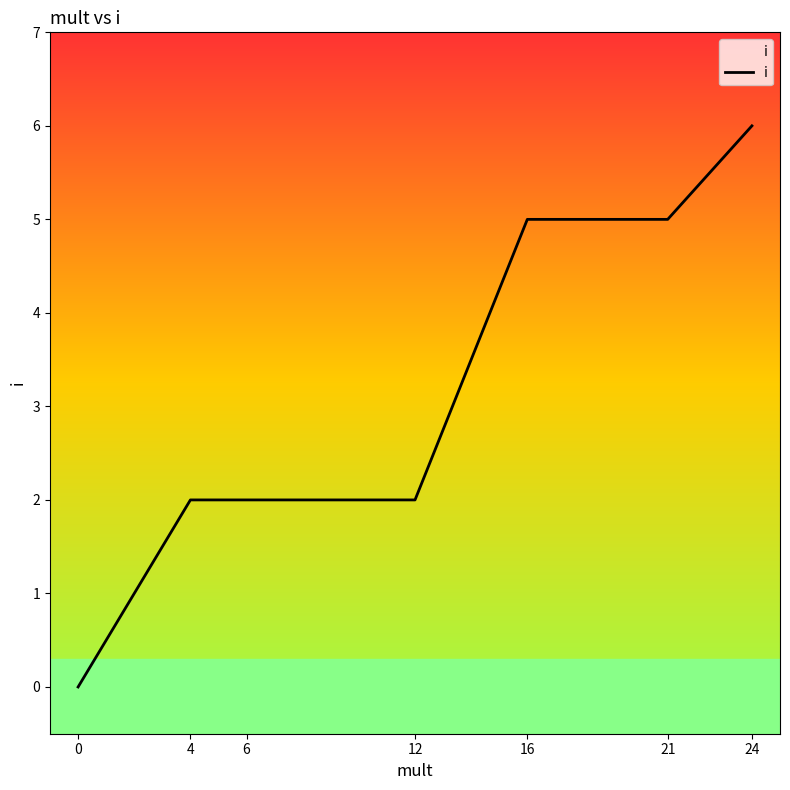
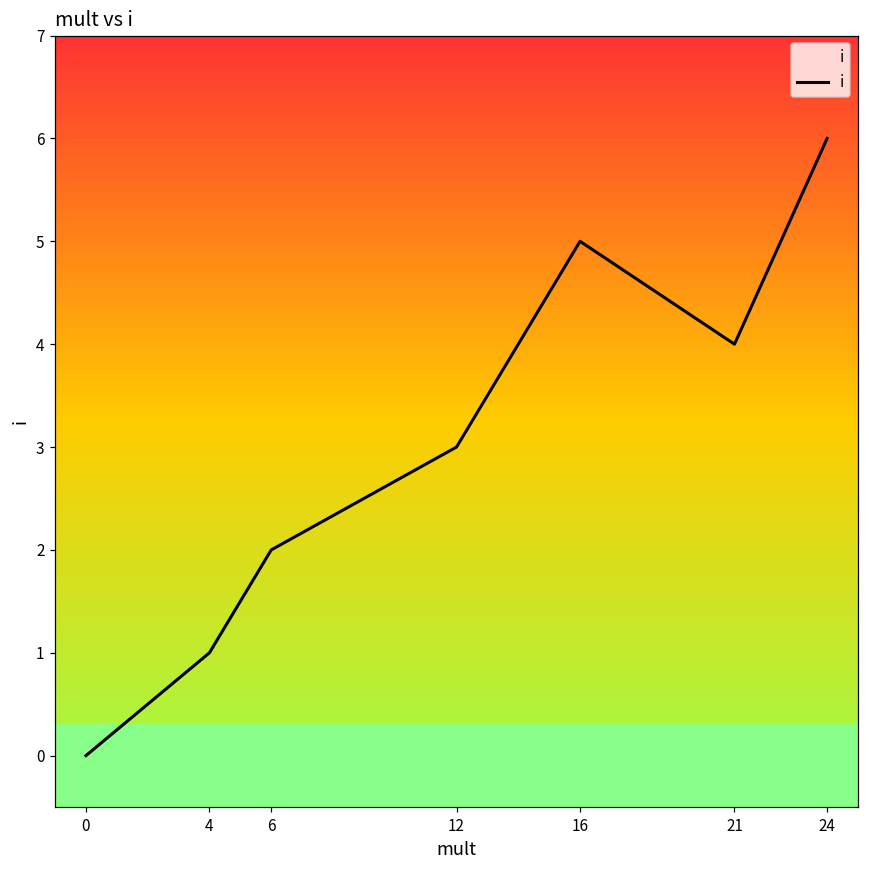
  {
-   "4": 2,
+   "4": 1,
    "6": 2,
-   "12": 2,
+   "12": 3,
    "16": 5,
-   "21": 5,
+   "21": 4,
    "24": 6
  }
